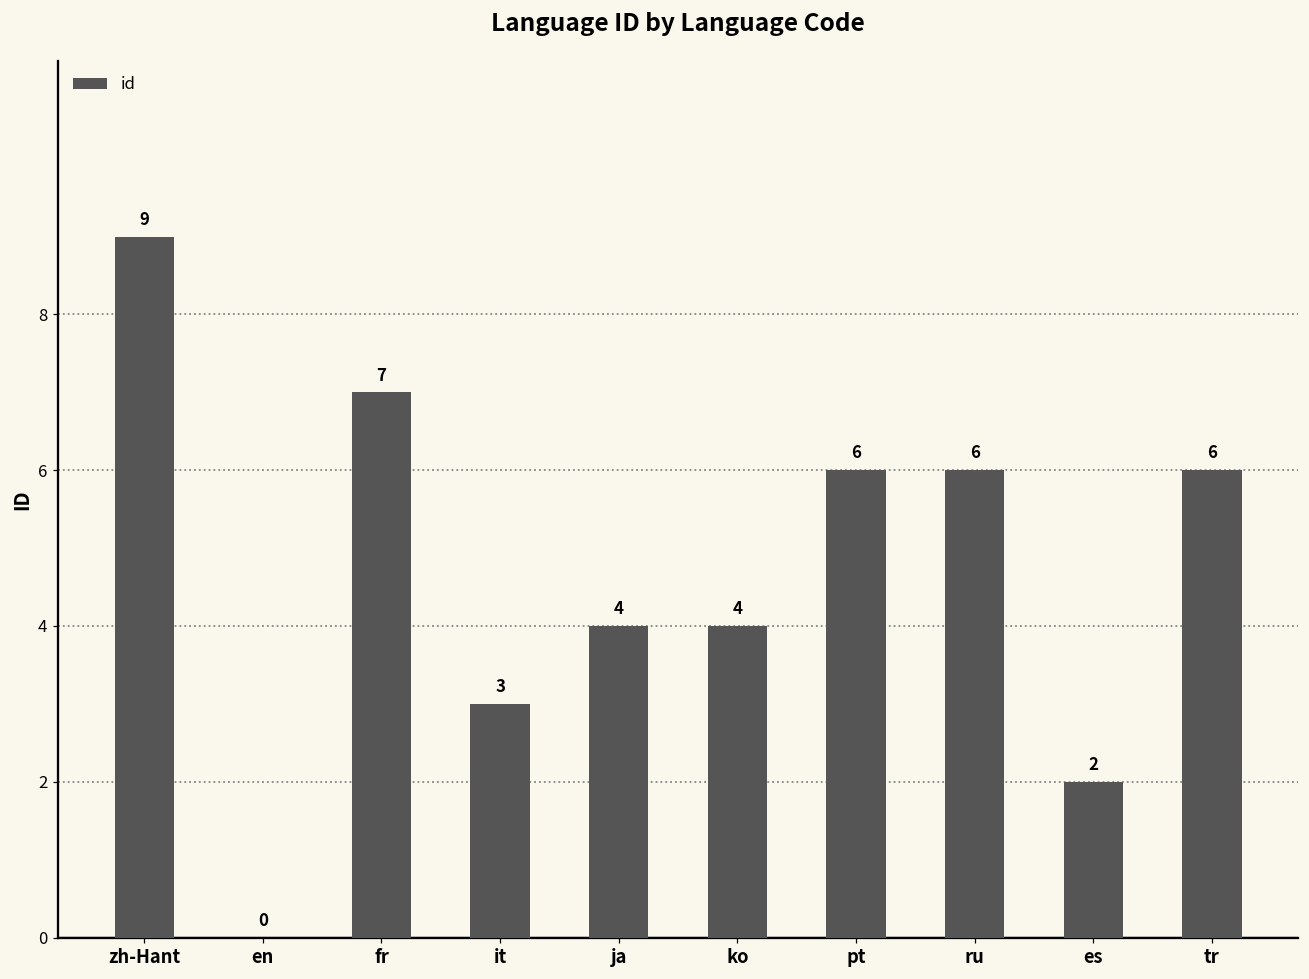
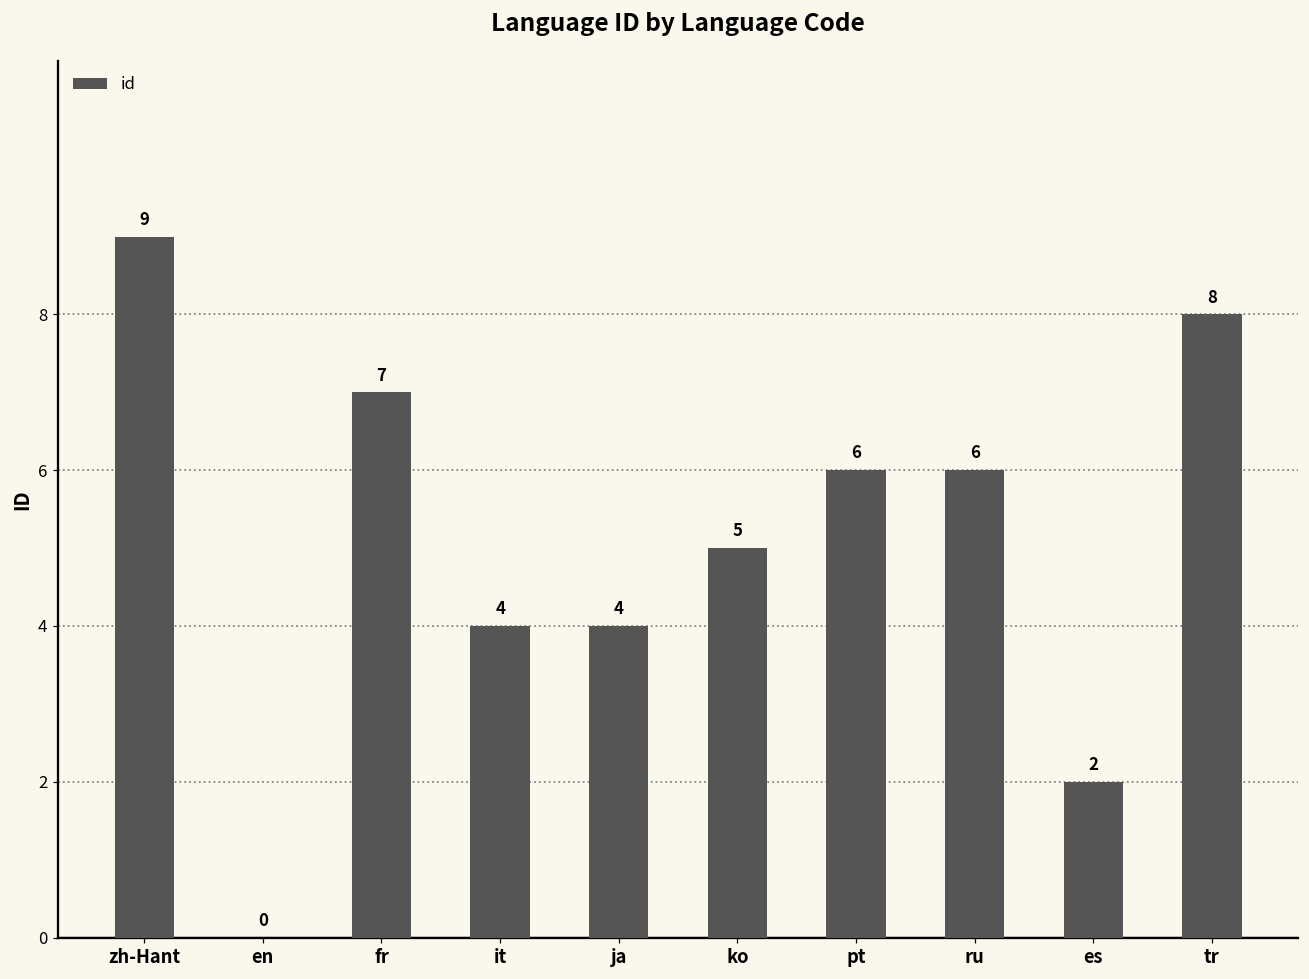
  {
    "zh-Hant": 9,
    "en": 0,
    "fr": 7,
-   "it": 3,
+   "it": 4,
    "ja": 4,
-   "ko": 4,
+   "ko": 5,
    "pt": 6,
    "ru": 6,
    "es": 2,
-   "tr": 6
+   "tr": 8
  }
